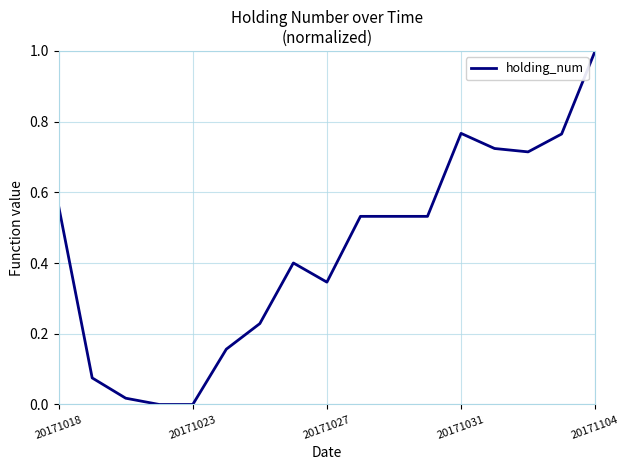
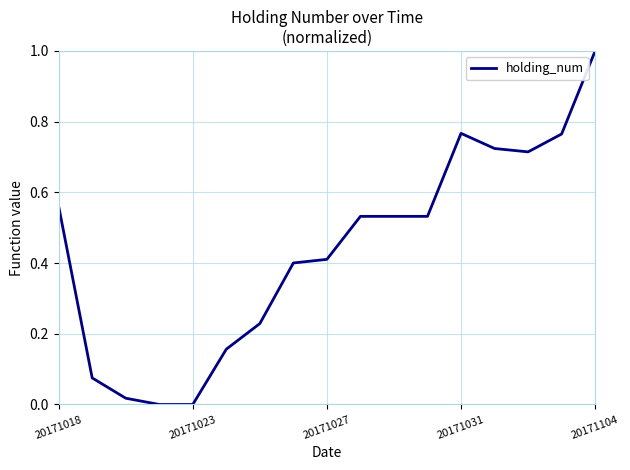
  {
    "20171018": 0.56,
    "20171023": 0.00,
-   "20171027": 0.35,
+   "20171027": 0.41,
    "20171031": 0.77,
    "20171104": 1.00
  }
